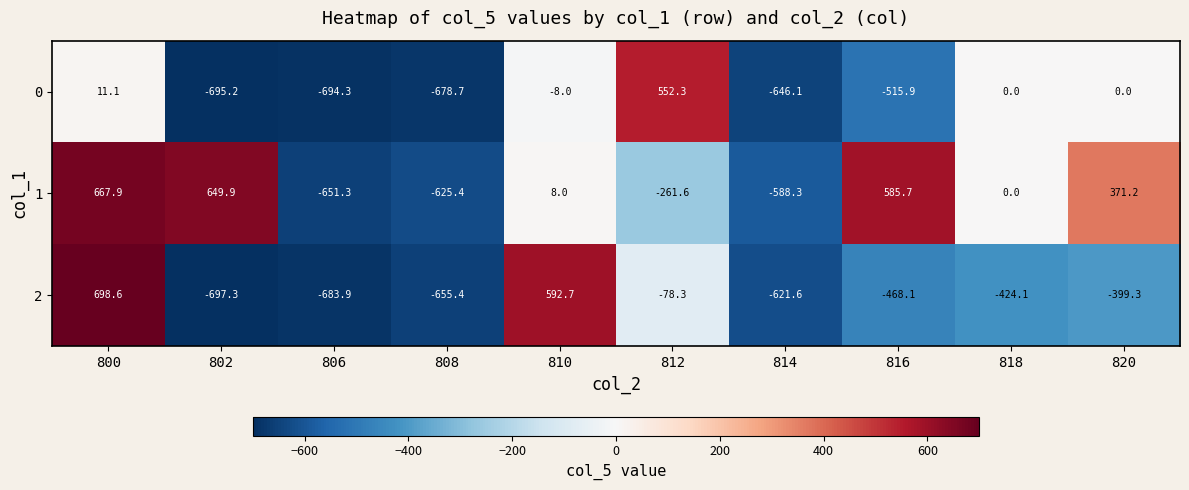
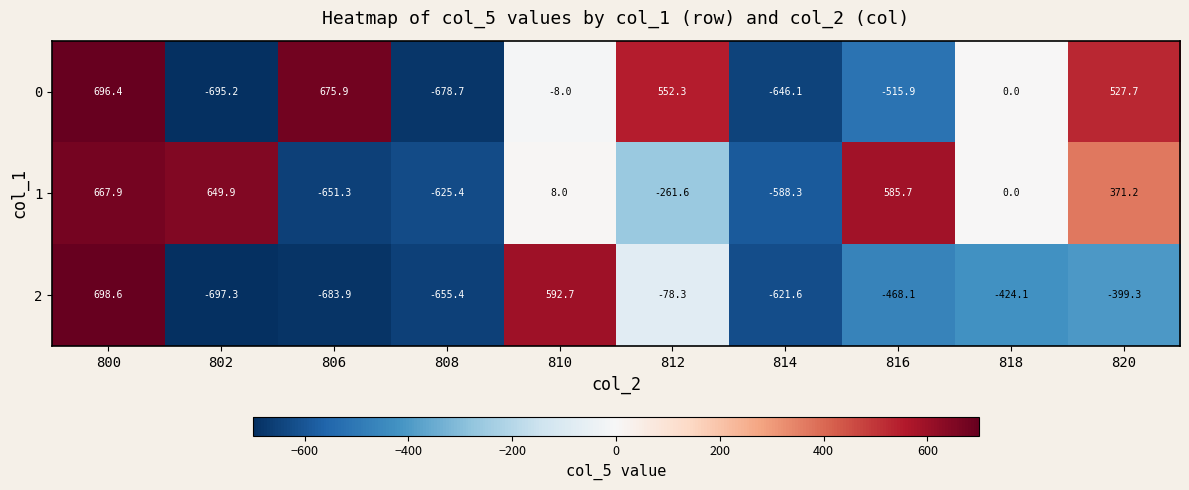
  {
    "0": {
-     "800": 11.1,
+     "800": 696.4,
      "802": -695.2,
-     "806": -694.3,
+     "806": 675.9,
      "808": -678.7,
      "810": -8.0,
      "812": 552.3,
      "814": -646.1,
      "816": -515.9,
      "818": 0.0,
-     "820": 0.0
+     "820": 527.7
    },
    "1": {
      "800": 667.9,
      "802": 649.9,
      "806": -651.3,
      "808": -625.4,
      "810": 8.0,
      "812": -261.6,
      "814": -588.3,
      "816": 585.7,
      "818": 0.0,
      "820": 371.2
    },
    "2": {
      "800": 698.6,
      "802": -697.3,
      "806": -683.9,
      "808": -655.4,
      "810": 592.7,
      "812": -78.3,
      "814": -621.6,
      "816": -468.1,
      "818": -424.1,
      "820": -399.3
    }
  }
